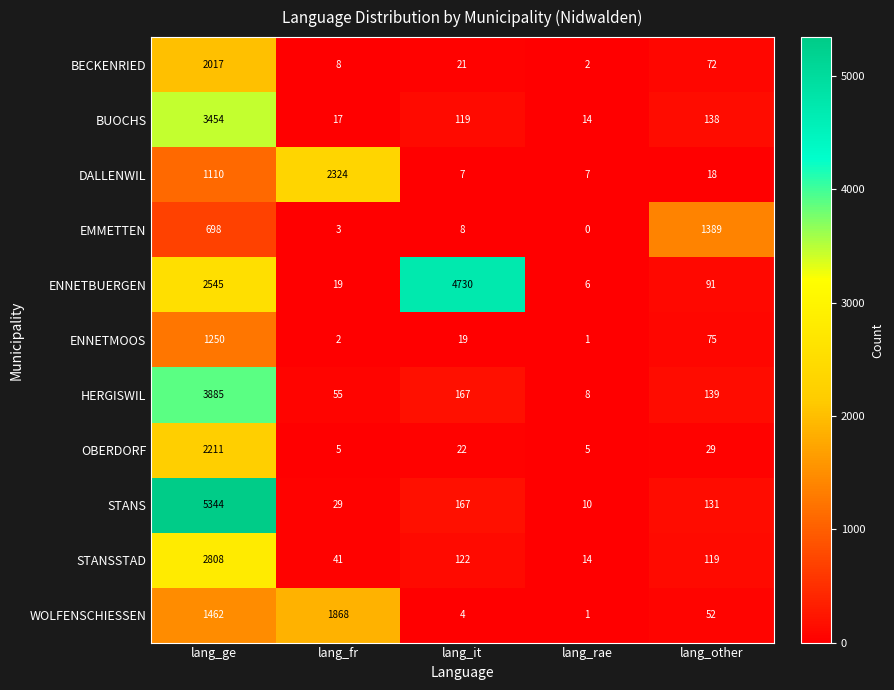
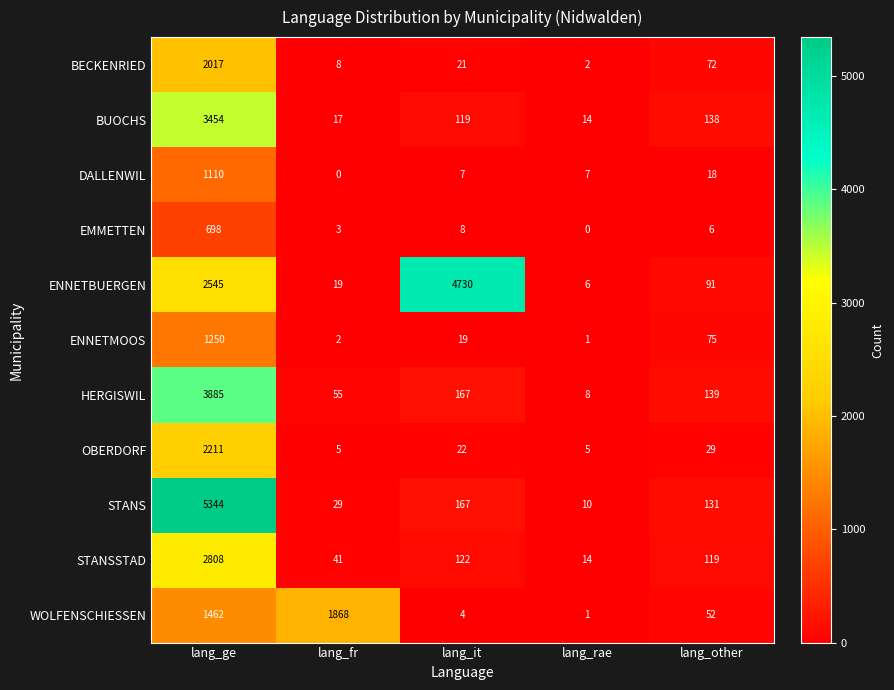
  {
    "BECKENRIED": {
      "lang_ge": 2017,
      "lang_fr": 8,
      "lang_it": 21,
      "lang_rae": 2,
      "lang_other": 72
    },
    "BUOCHS": {
      "lang_ge": 3454,
      "lang_fr": 17,
      "lang_it": 119,
      "lang_rae": 14,
      "lang_other": 138
    },
    "DALLENWIL": {
      "lang_ge": 1110,
-     "lang_fr": 2324,
+     "lang_fr": 0,
      "lang_it": 7,
      "lang_rae": 7,
      "lang_other": 18
    },
    "EMMETTEN": {
      "lang_ge": 698,
      "lang_fr": 3,
      "lang_it": 8,
      "lang_rae": 0,
-     "lang_other": 1389
+     "lang_other": 6
    },
    "ENNETBUERGEN": {
      "lang_ge": 2545,
      "lang_fr": 19,
      "lang_it": 4730,
      "lang_rae": 6,
      "lang_other": 91
    },
    "ENNETMOOS": {
      "lang_ge": 1250,
      "lang_fr": 2,
      "lang_it": 19,
      "lang_rae": 1,
      "lang_other": 75
    },
    "HERGISWIL": {
      "lang_ge": 3885,
      "lang_fr": 55,
      "lang_it": 167,
      "lang_rae": 8,
      "lang_other": 139
    },
    "OBERDORF": {
      "lang_ge": 2211,
      "lang_fr": 5,
      "lang_it": 22,
      "lang_rae": 5,
      "lang_other": 29
    },
    "STANS": {
      "lang_ge": 5344,
      "lang_fr": 29,
      "lang_it": 167,
      "lang_rae": 10,
      "lang_other": 131
    },
    "STANSSTAD": {
      "lang_ge": 2808,
      "lang_fr": 41,
      "lang_it": 122,
      "lang_rae": 14,
      "lang_other": 119
    },
    "WOLFENSCHIESSEN": {
      "lang_ge": 1462,
      "lang_fr": 1868,
      "lang_it": 4,
      "lang_rae": 1,
      "lang_other": 52
    }
  }
